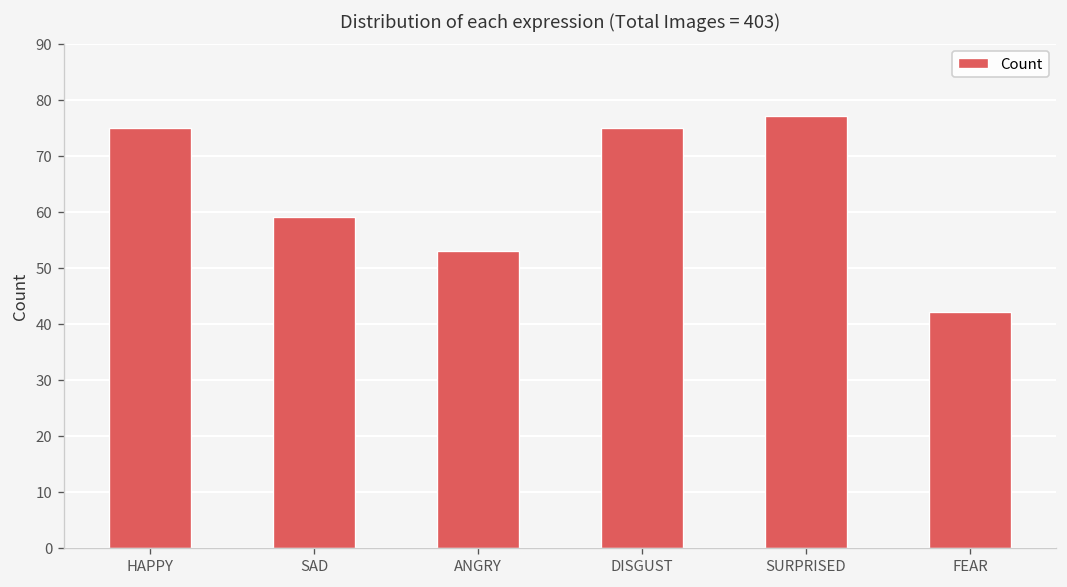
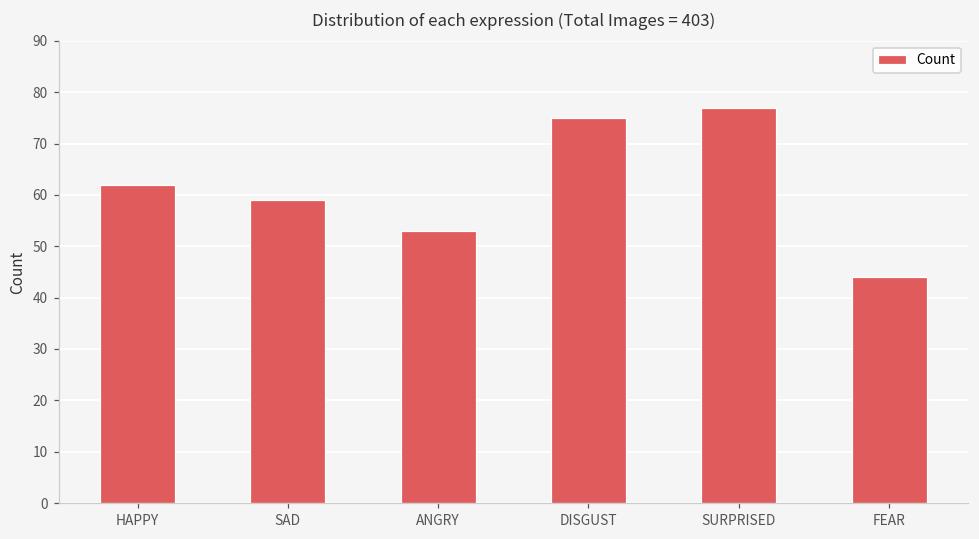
  {
-   "HAPPY": 75,
+   "HAPPY": 62,
    "SAD": 59,
    "ANGRY": 53,
    "DISGUST": 75,
    "SURPRISED": 77,
-   "FEAR": 42
+   "FEAR": 44
  }
